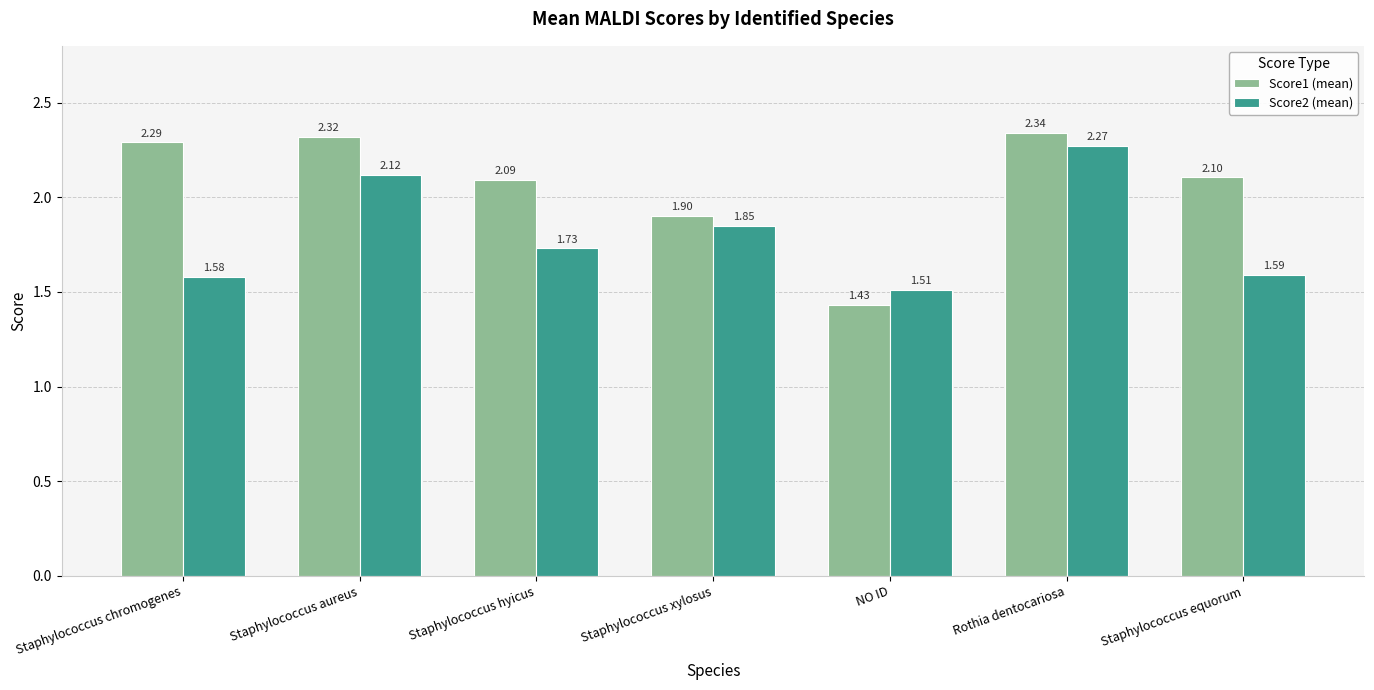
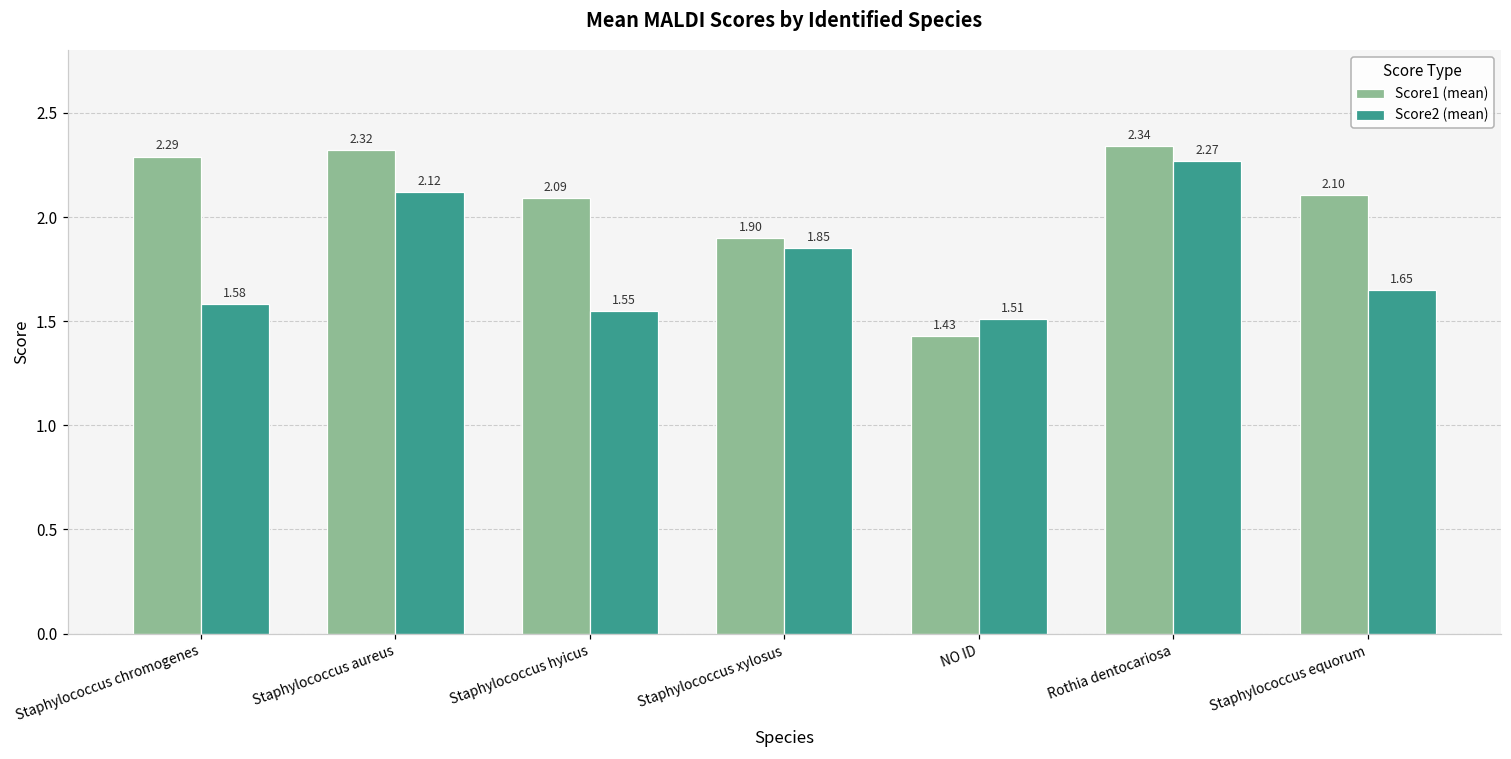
  {
    "Score1 (mean)": {
      "Staphylococcus chromogenes": 2.29,
      "Staphylococcus aureus": 2.32,
      "Staphylococcus hyicus": 2.09,
      "Staphylococcus xylosus": 1.90,
      "NO ID": 1.43,
      "Rothia dentocariosa": 2.34,
      "Staphylococcus equorum": 2.10
    },
    "Score2 (mean)": {
      "Staphylococcus chromogenes": 1.58,
      "Staphylococcus aureus": 2.12,
-     "Staphylococcus hyicus": 1.73,
+     "Staphylococcus hyicus": 1.55,
      "Staphylococcus xylosus": 1.85,
      "NO ID": 1.51,
      "Rothia dentocariosa": 2.27,
-     "Staphylococcus equorum": 1.59
+     "Staphylococcus equorum": 1.65
    }
  }
